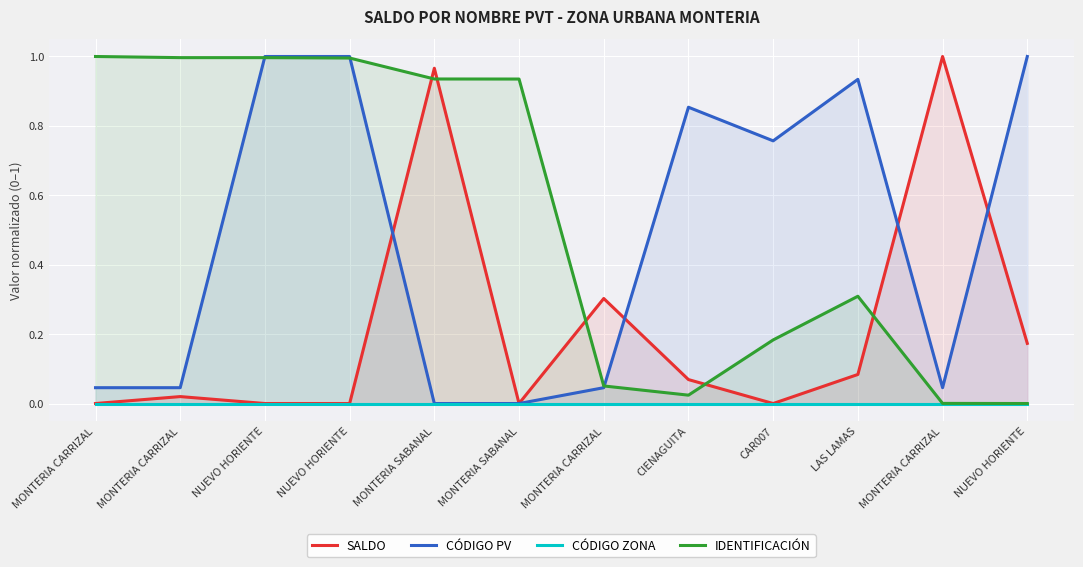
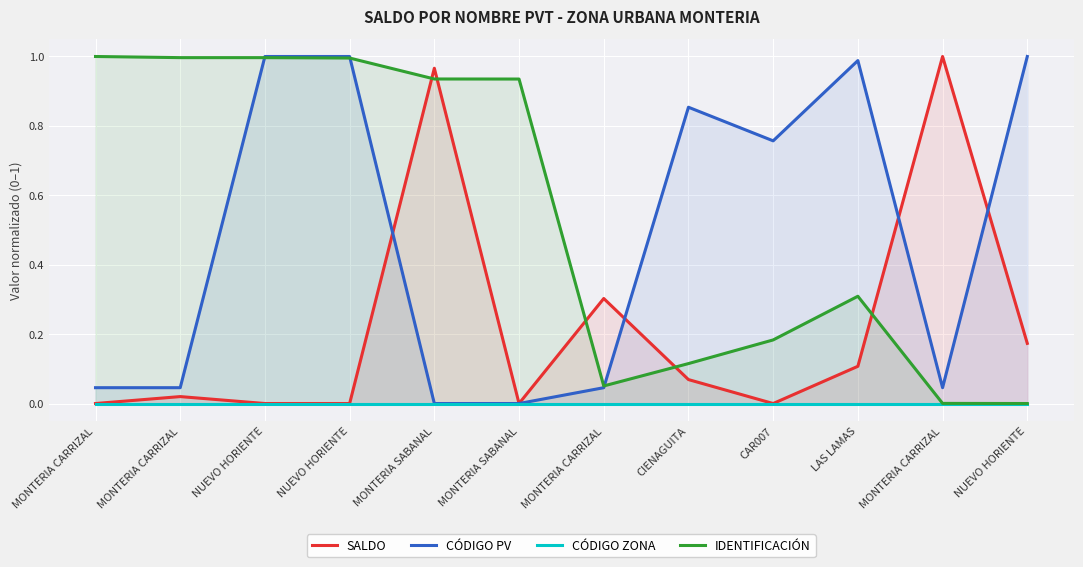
  {
    "SALDO": {
      "CIENAGUITA": 0.07,
-     "LAS LAMAS": 0.08
+     "LAS LAMAS": 0.11
    },
    "CÓDIGO PV": {
      "CIENAGUITA": 0.85,
      "CAR007": 0.76,
-     "LAS LAMAS": 0.93
+     "LAS LAMAS": 0.99
    },
    "CÓDIGO ZONA": {
      "CIENAGUITA": 0.00,
      "LAS LAMAS": 0.00
    },
    "IDENTIFICACIÓN": {
-     "CIENAGUITA": 0.02,
+     "CIENAGUITA": 0.12,
      "CAR007": 0.18,
      "LAS LAMAS": 0.31
    }
  }
